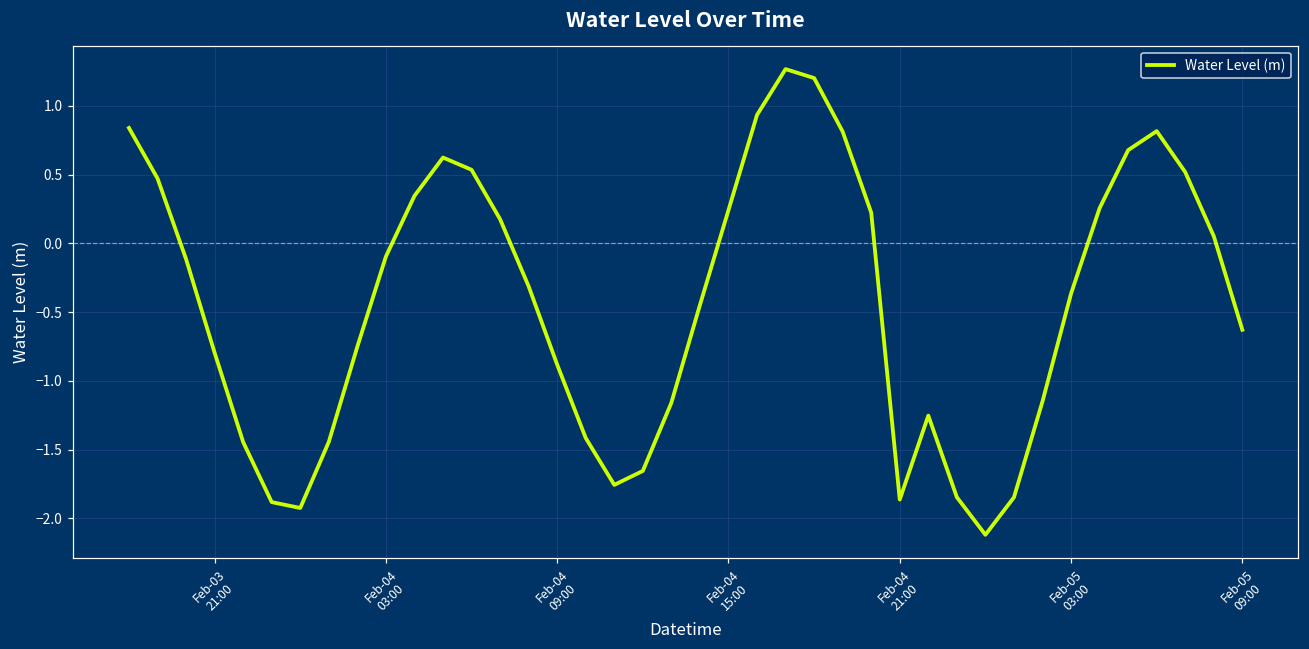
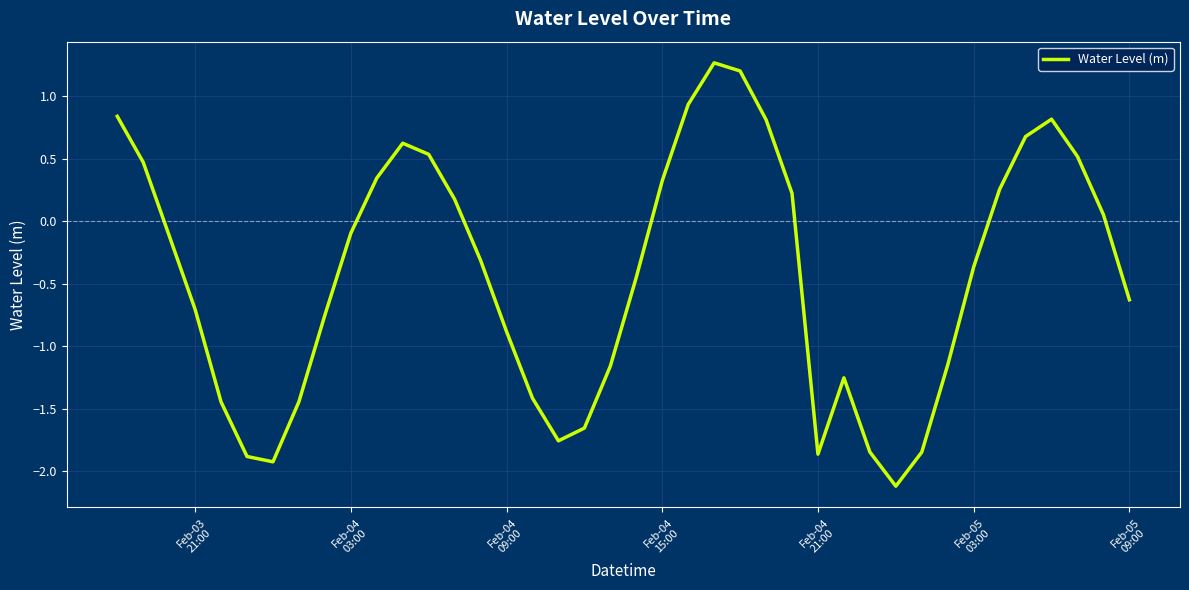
  {
-   "Feb-03 21:00": -0.80,
+   "Feb-03 21:00": -0.71,
    "Feb-04 03:00": -0.10,
    "Feb-04 09:00": -0.88,
-   "Feb-04 15:00": 0.24,
+   "Feb-04 15:00": 0.32,
    "Feb-04 21:00": -1.86,
    "Feb-05 03:00": -0.37,
    "Feb-05 09:00": -0.63
  }
